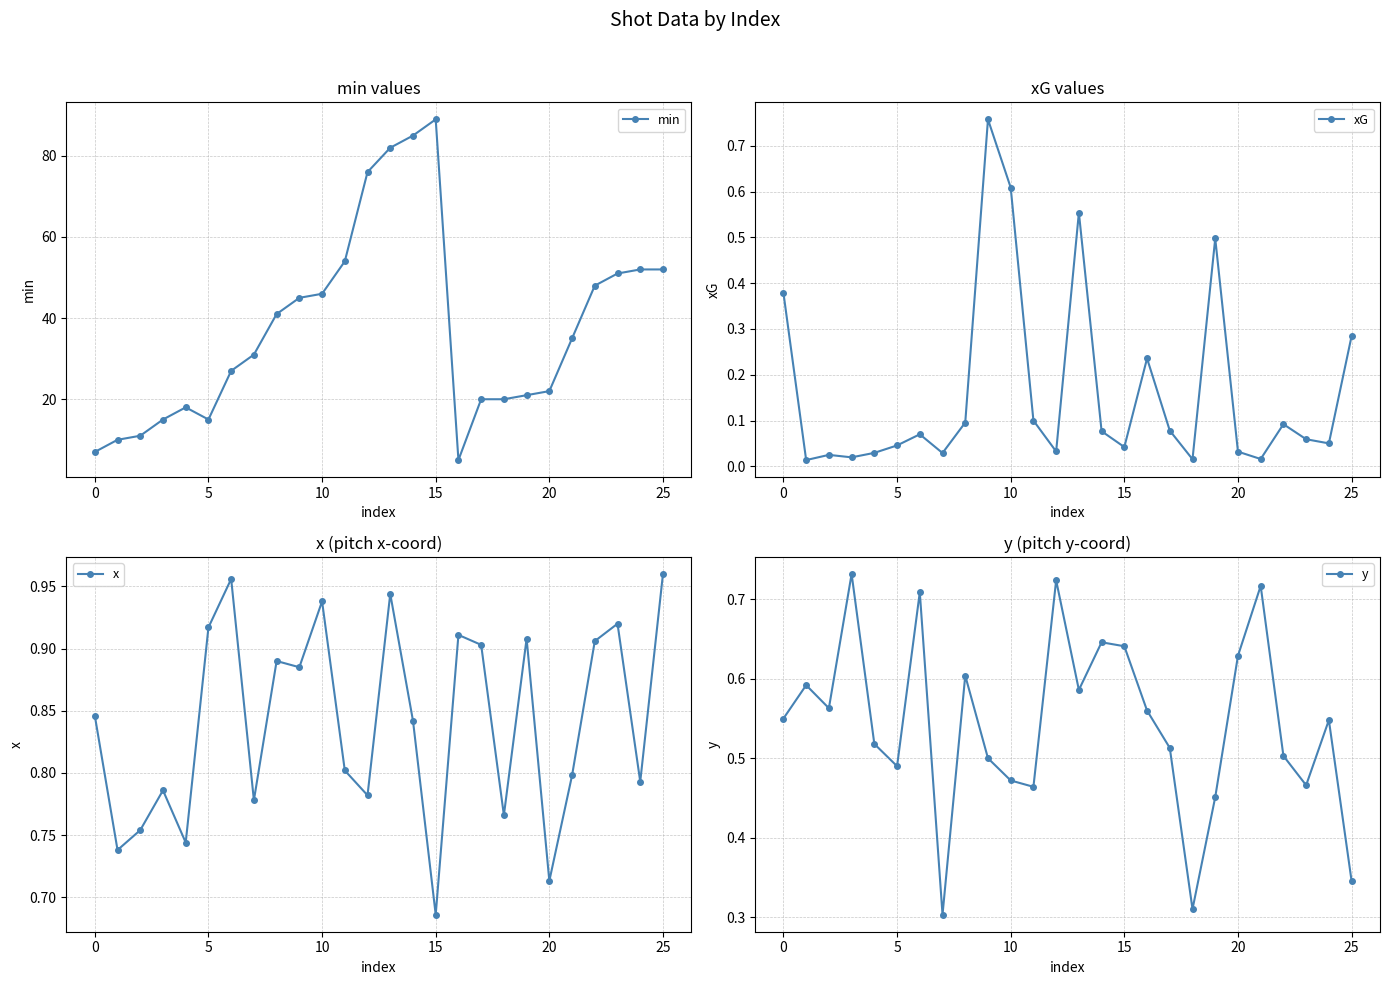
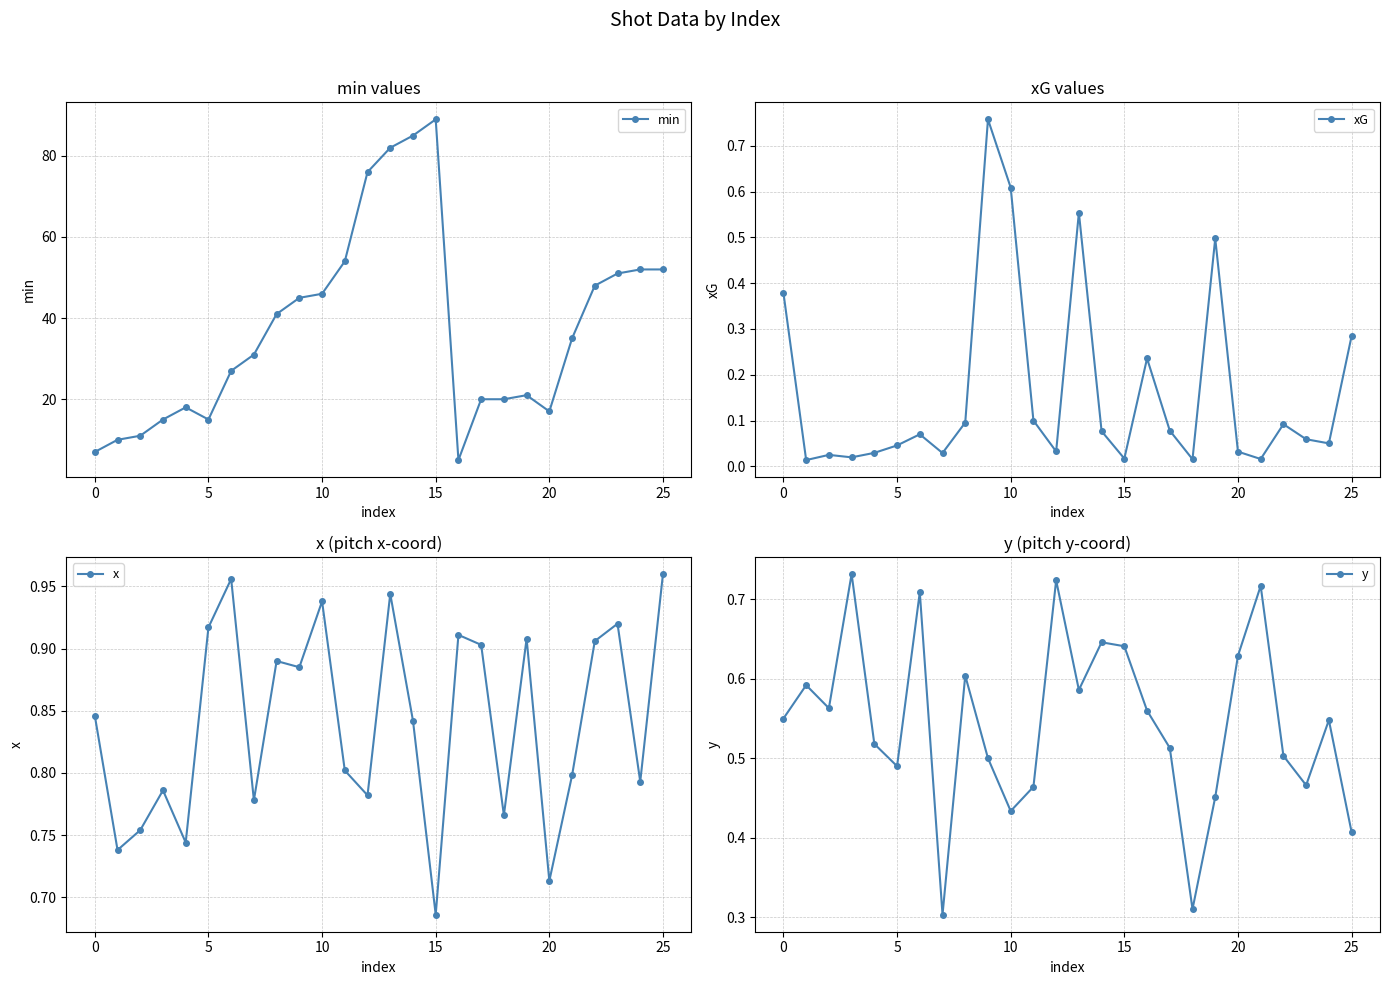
  {
    "min values": {
      "0": 7,
      "5": 15,
      "10": 46,
      "15": 89,
-     "20": 22,
+     "20": 17,
      "25": 52
    },
    "xG values": {
      "0": 0.38,
      "5": 0.05,
      "10": 0.61,
-     "15": 0.04,
+     "15": 0.02,
      "20": 0.03,
      "25": 0.28
    },
    "x (pitch x-coord)": {
      "0": 0.846,
      "5": 0.917,
      "10": 0.938,
      "15": 0.686,
      "20": 0.713,
      "25": 0.960
    },
    "y (pitch y-coord)": {
      "0": 0.55,
      "5": 0.49,
-     "10": 0.47,
+     "10": 0.43,
      "15": 0.64,
      "20": 0.63,
-     "25": 0.35
+     "25": 0.41
    }
  }
